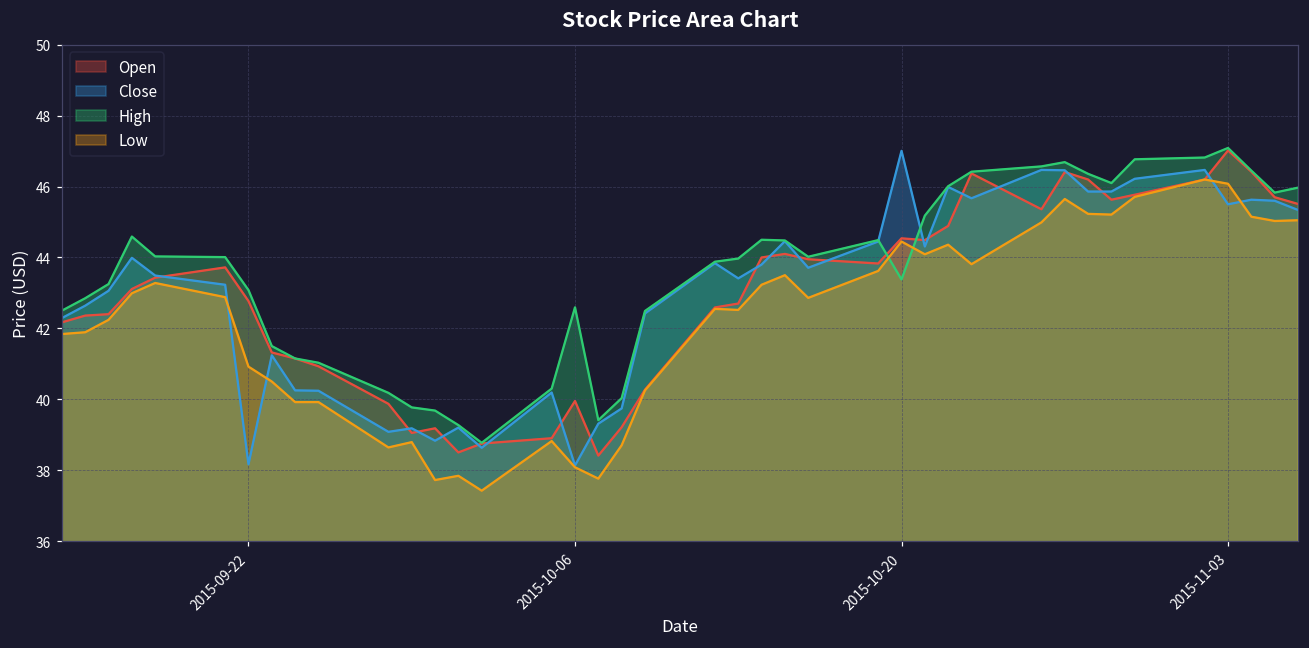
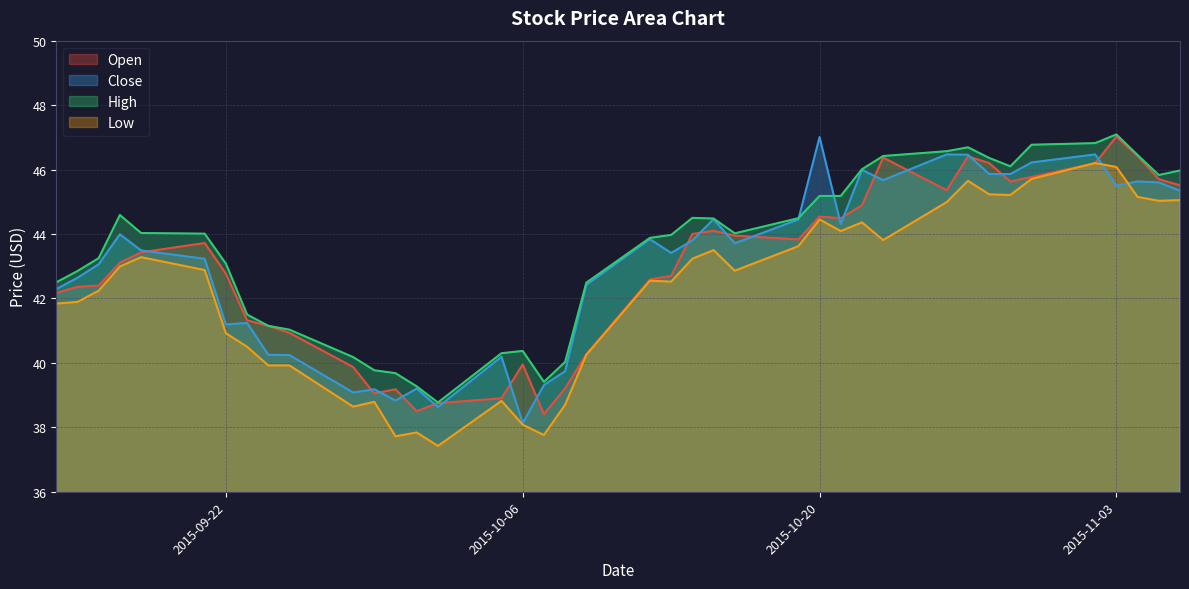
  {
    "Close": {
-     "2015-09-22": 38.2,
+     "2015-09-22": 41.2,
      "2015-10-20": 47.0,
      "2015-11-03": 45.5
    },
    "High": {
      "2015-09-22": 43.1,
-     "2015-10-06": 42.6,
-     "2015-10-20": 43.4
+     "2015-10-06": 40.4,
+     "2015-10-20": 45.2
    }
  }
